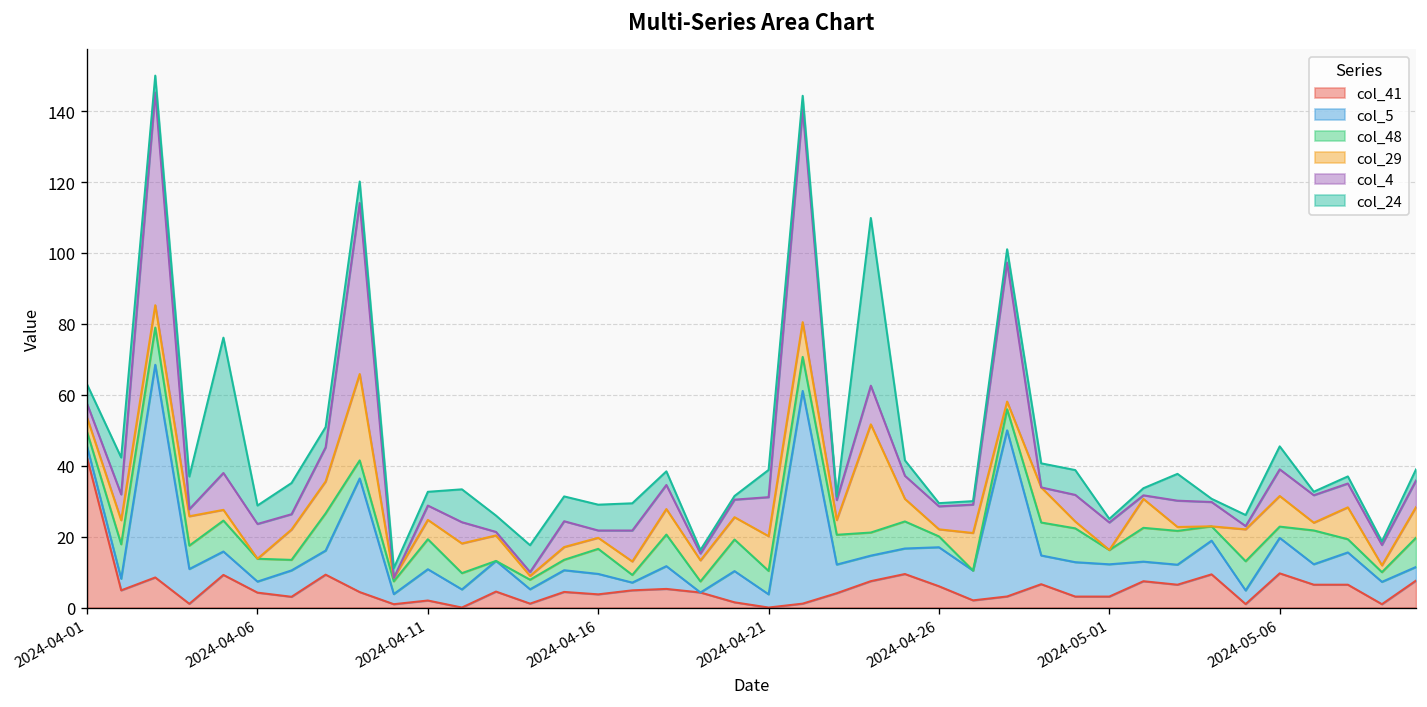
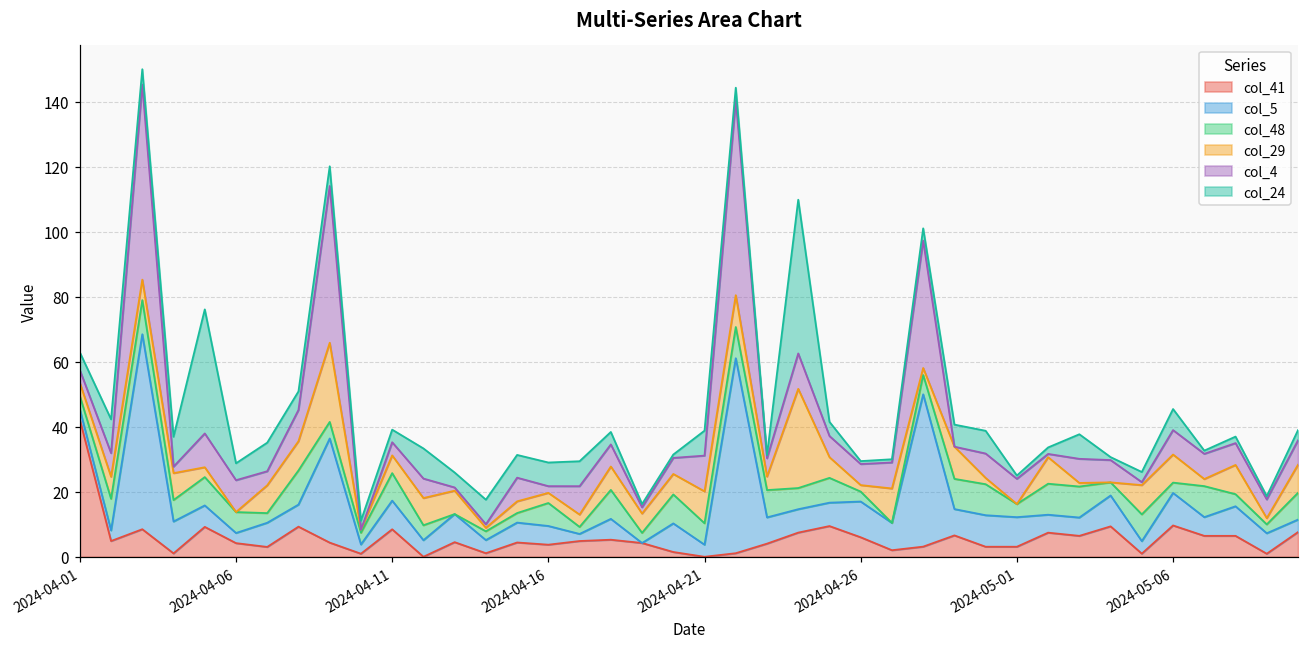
  {
    "col_41": {
      "2024-04-01": 42,
      "2024-04-06": 4,
-     "2024-04-11": 2,
+     "2024-04-11": 8,
      "2024-04-16": 4,
      "2024-04-21": 0,
      "2024-04-26": 6,
      "2024-05-01": 3,
      "2024-05-06": 10
    },
    "col_29": {
      "2024-04-01": 4,
      "2024-04-11": 5,
      "2024-04-16": 3,
      "2024-04-21": 10,
      "2024-04-26": 2,
      "2024-05-06": 9
    },
    "col_4": {
      "2024-04-01": 4,
      "2024-04-06": 10,
      "2024-04-11": 4,
      "2024-04-16": 2,
      "2024-04-21": 11,
      "2024-04-26": 6,
      "2024-05-01": 8,
      "2024-05-06": 8
    }
  }
